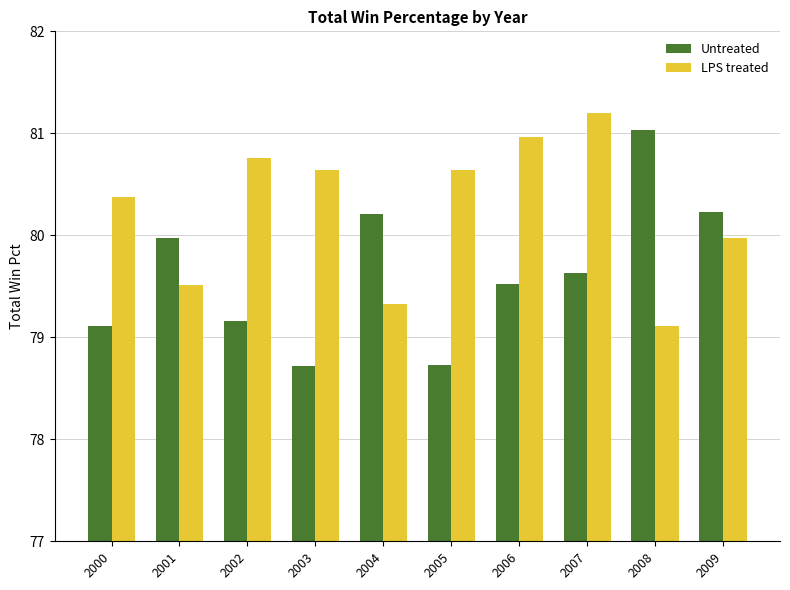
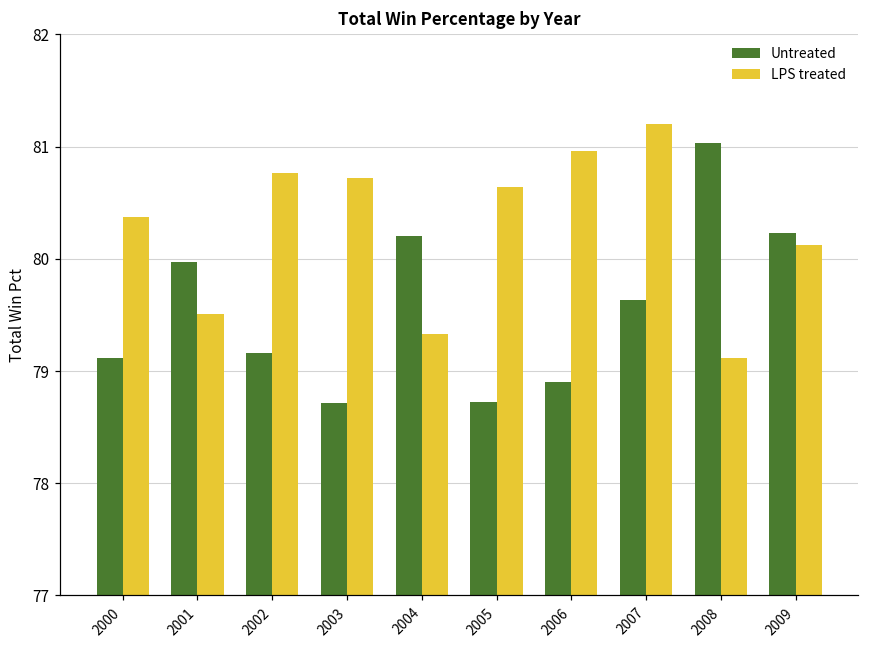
  {
    "Untreated": {
      "2000": 79.11,
      "2001": 79.97,
      "2002": 79.16,
      "2003": 78.72,
      "2004": 80.20,
      "2005": 78.73,
-     "2006": 79.53,
+     "2006": 78.90,
      "2007": 79.63,
      "2008": 81.03,
      "2009": 80.23
    },
    "LPS treated": {
      "2000": 80.37,
      "2001": 79.51,
      "2002": 80.76,
-     "2003": 80.64,
+     "2003": 80.72,
      "2004": 79.33,
      "2005": 80.64,
      "2006": 80.96,
      "2007": 81.20,
      "2008": 79.11,
-     "2009": 79.97
+     "2009": 80.13
    }
  }
